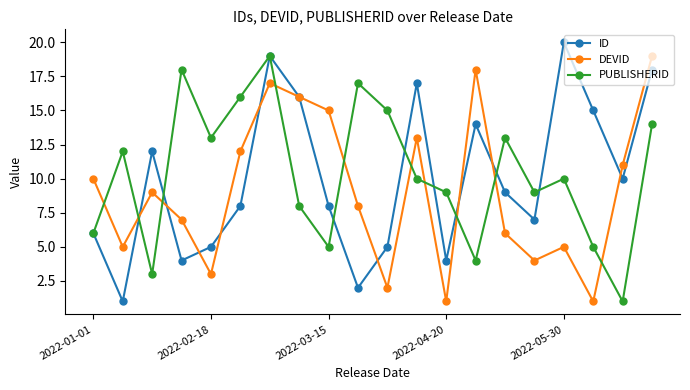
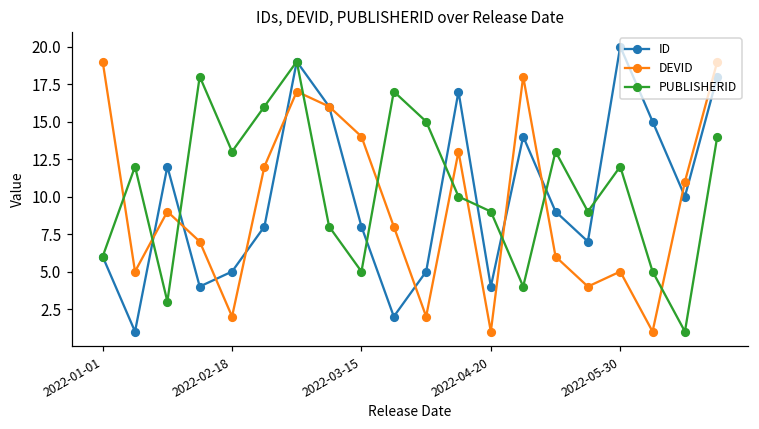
  {
    "ID": {
      "2022-02-18": 5,
      "2022-03-15": 8,
      "2022-04-20": 4
    },
    "DEVID": {
-     "2022-01-01": 10,
-     "2022-02-18": 3,
-     "2022-03-15": 15,
+     "2022-01-01": 19,
+     "2022-02-18": 2,
+     "2022-03-15": 14,
      "2022-04-20": 1,
      "2022-05-30": 5
    },
    "PUBLISHERID": {
      "2022-02-18": 13,
      "2022-03-15": 5,
      "2022-04-20": 9,
-     "2022-05-30": 10
+     "2022-05-30": 12
    }
  }
